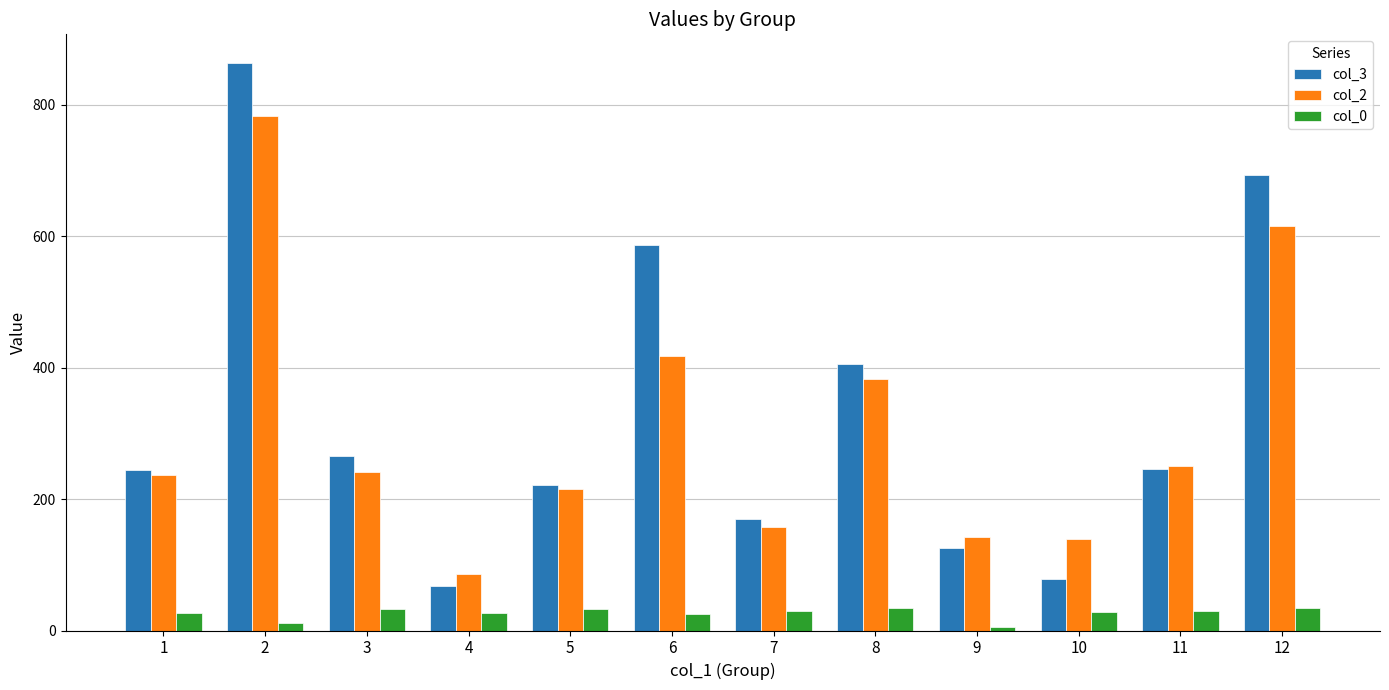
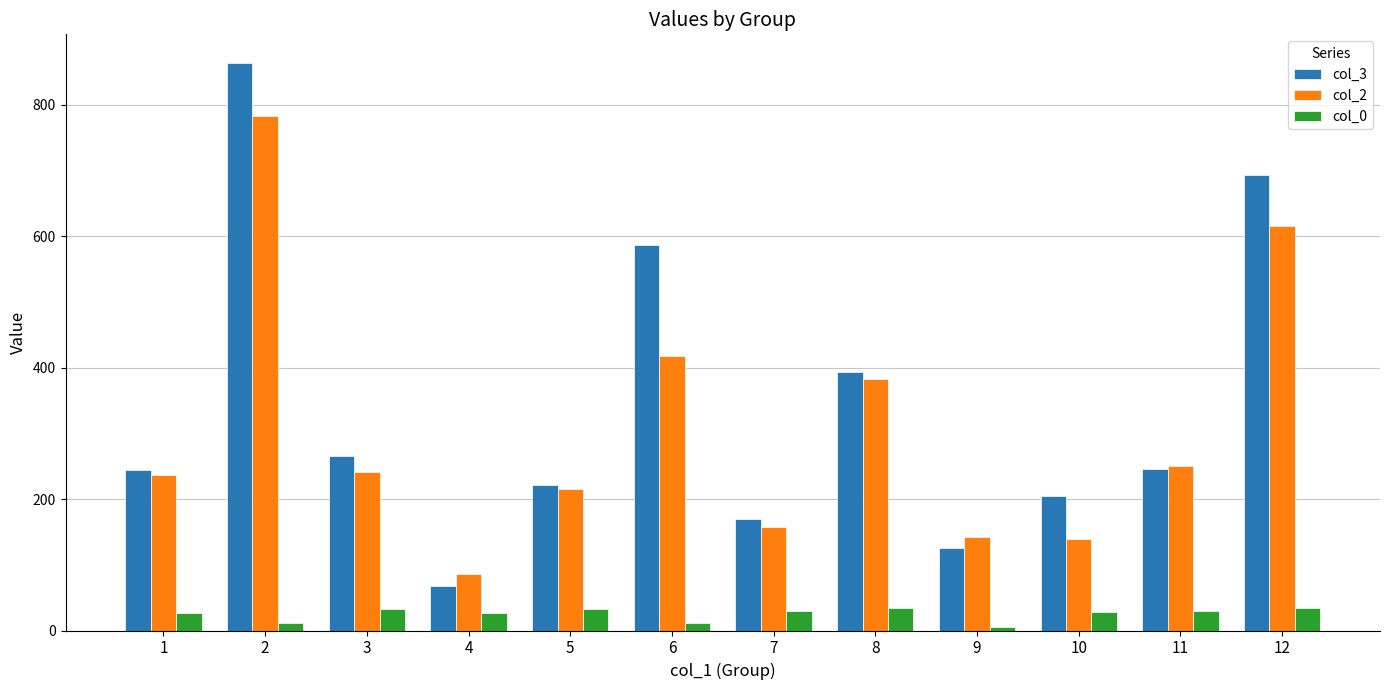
  {
    "col_3": {
      "1": 250,
      "2": 860,
      "3": 270,
      "4": 70,
      "5": 220,
      "6": 590,
      "7": 170,
-     "8": 410,
+     "8": 390,
      "9": 130,
-     "10": 80,
+     "10": 200,
      "11": 250,
      "12": 690
    },
    "col_2": {
      "1": 240,
      "2": 780,
      "3": 240,
      "4": 90,
      "5": 220,
      "6": 420,
      "7": 160,
      "8": 380,
      "9": 140,
      "10": 140,
      "11": 250,
      "12": 620
    },
    "col_0": {
      "1": 30,
      "2": 10,
      "3": 30,
      "4": 30,
      "5": 30,
-     "6": 30,
+     "6": 10,
      "7": 30,
      "8": 30,
      "9": 10,
      "10": 30,
      "11": 30,
      "12": 30
    }
  }
